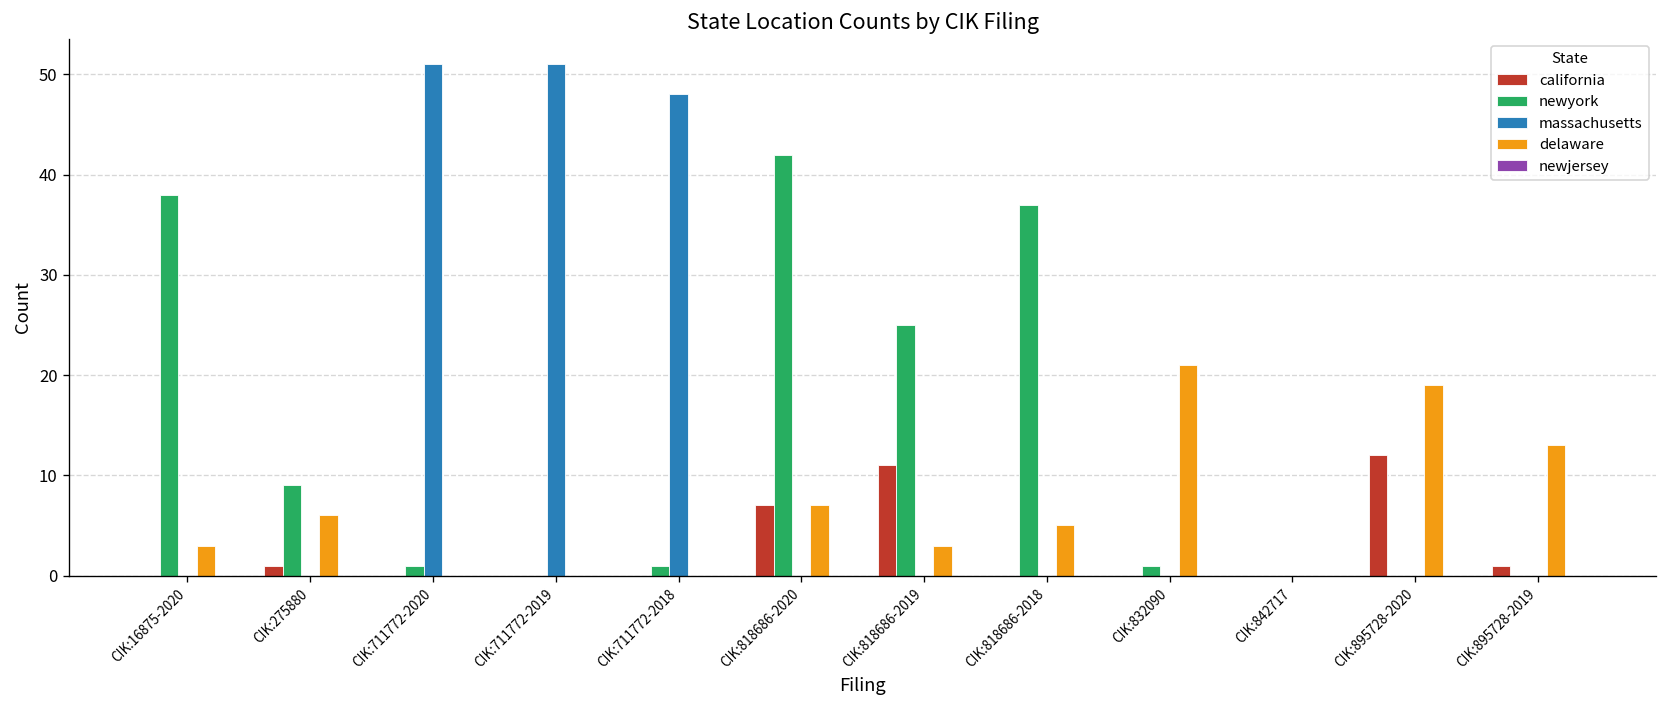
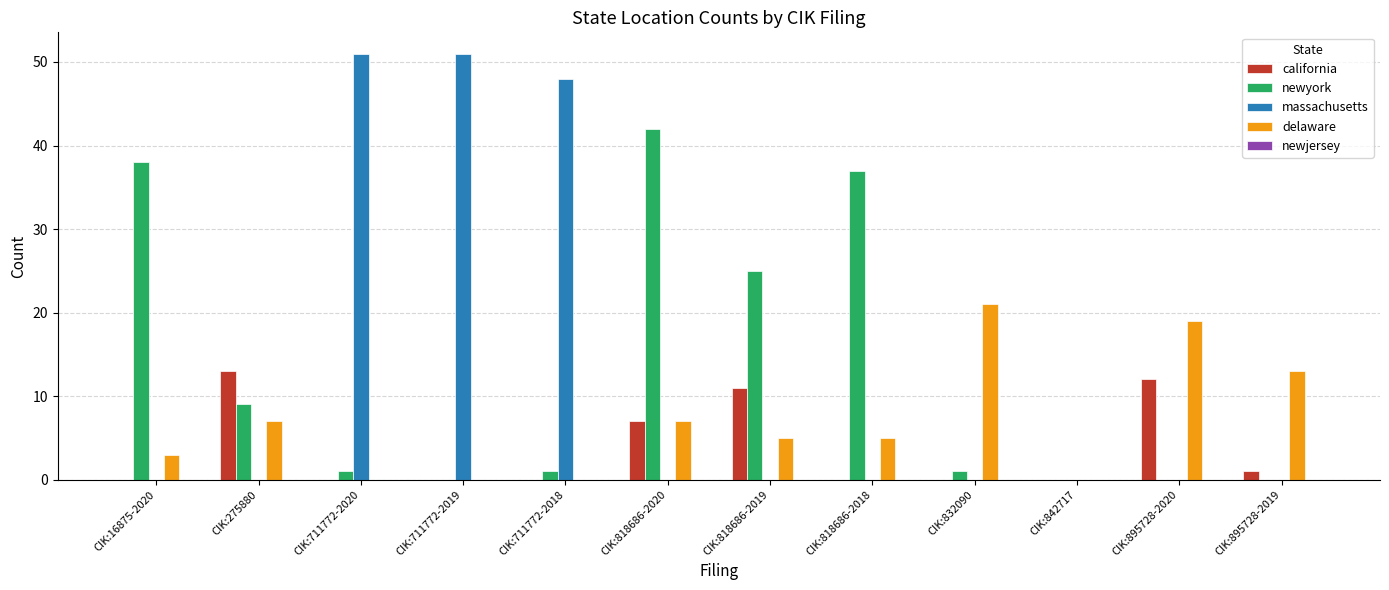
  {
    "california": {
      "CIK:16875-2020": 0,
-     "CIK:275880": 1,
+     "CIK:275880": 13,
      "CIK:711772-2020": 0,
      "CIK:711772-2019": 0,
      "CIK:711772-2018": 0,
      "CIK:818686-2020": 7,
      "CIK:818686-2019": 11,
      "CIK:818686-2018": 0,
      "CIK:832090": 0,
      "CIK:842717": 0,
      "CIK:895728-2020": 12,
      "CIK:895728-2019": 1
    },
    "newyork": {
      "CIK:16875-2020": 38,
      "CIK:275880": 9,
      "CIK:711772-2020": 1,
      "CIK:711772-2019": 0,
      "CIK:711772-2018": 1,
      "CIK:818686-2020": 42,
      "CIK:818686-2019": 25,
      "CIK:818686-2018": 37,
      "CIK:832090": 1,
      "CIK:842717": 0,
      "CIK:895728-2020": 0,
      "CIK:895728-2019": 0
    },
    "massachusetts": {
      "CIK:16875-2020": 0,
      "CIK:275880": 0,
      "CIK:711772-2020": 51,
      "CIK:711772-2019": 51,
      "CIK:711772-2018": 48,
      "CIK:818686-2020": 0,
      "CIK:818686-2019": 0,
      "CIK:818686-2018": 0,
      "CIK:832090": 0,
      "CIK:842717": 0,
      "CIK:895728-2020": 0,
      "CIK:895728-2019": 0
    },
    "delaware": {
      "CIK:16875-2020": 3,
-     "CIK:275880": 6,
+     "CIK:275880": 7,
      "CIK:711772-2020": 0,
      "CIK:711772-2019": 0,
      "CIK:711772-2018": 0,
      "CIK:818686-2020": 7,
-     "CIK:818686-2019": 3,
+     "CIK:818686-2019": 5,
      "CIK:818686-2018": 5,
      "CIK:832090": 21,
      "CIK:842717": 0,
      "CIK:895728-2020": 19,
      "CIK:895728-2019": 13
    },
    "newjersey": {
      "CIK:16875-2020": 0,
      "CIK:275880": 0,
      "CIK:711772-2020": 0,
      "CIK:711772-2019": 0,
      "CIK:711772-2018": 0,
      "CIK:818686-2020": 0,
      "CIK:818686-2019": 0,
      "CIK:818686-2018": 0,
      "CIK:832090": 0,
      "CIK:842717": 0,
      "CIK:895728-2020": 0,
      "CIK:895728-2019": 0
    }
  }
